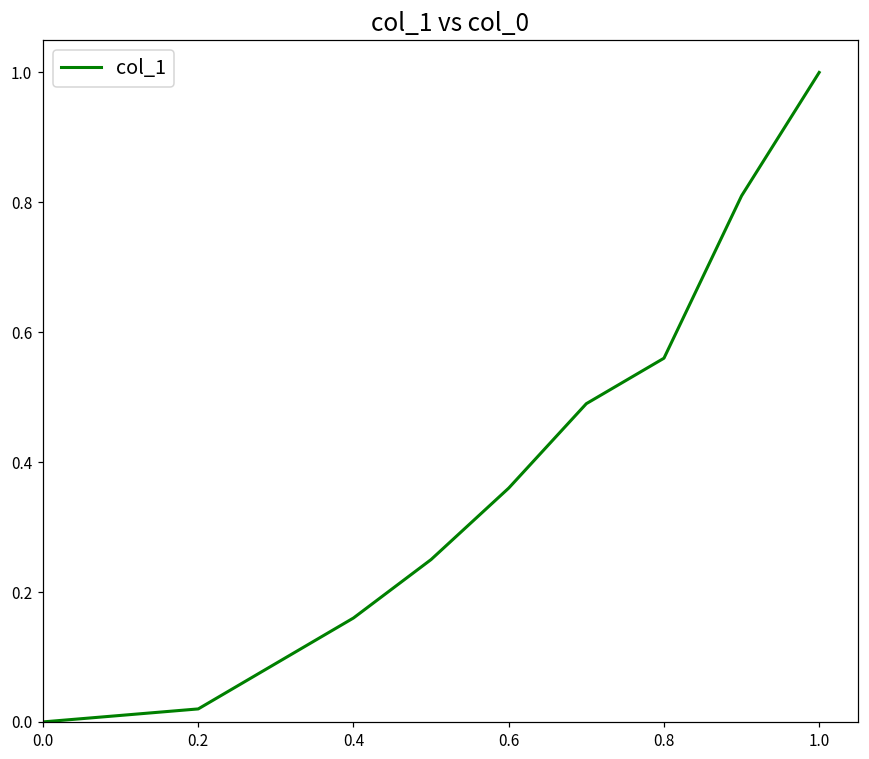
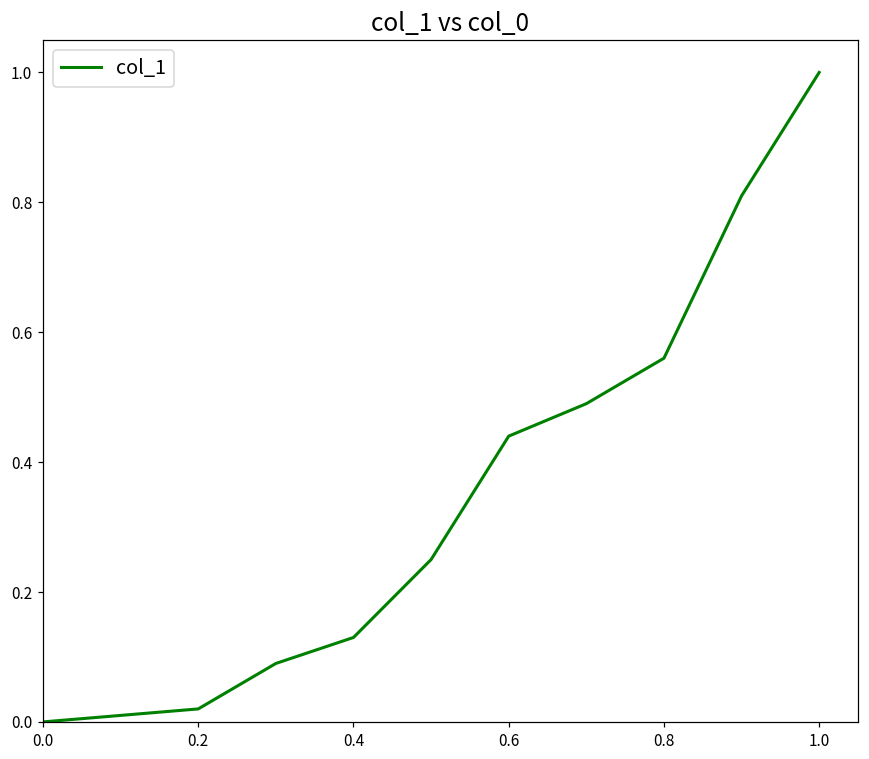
  {
    "0.0": 0.00,
    "0.2": 0.02,
-   "0.4": 0.16,
-   "0.6": 0.36,
+   "0.4": 0.13,
+   "0.6": 0.44,
    "0.8": 0.56,
    "1.0": 1.00
  }
